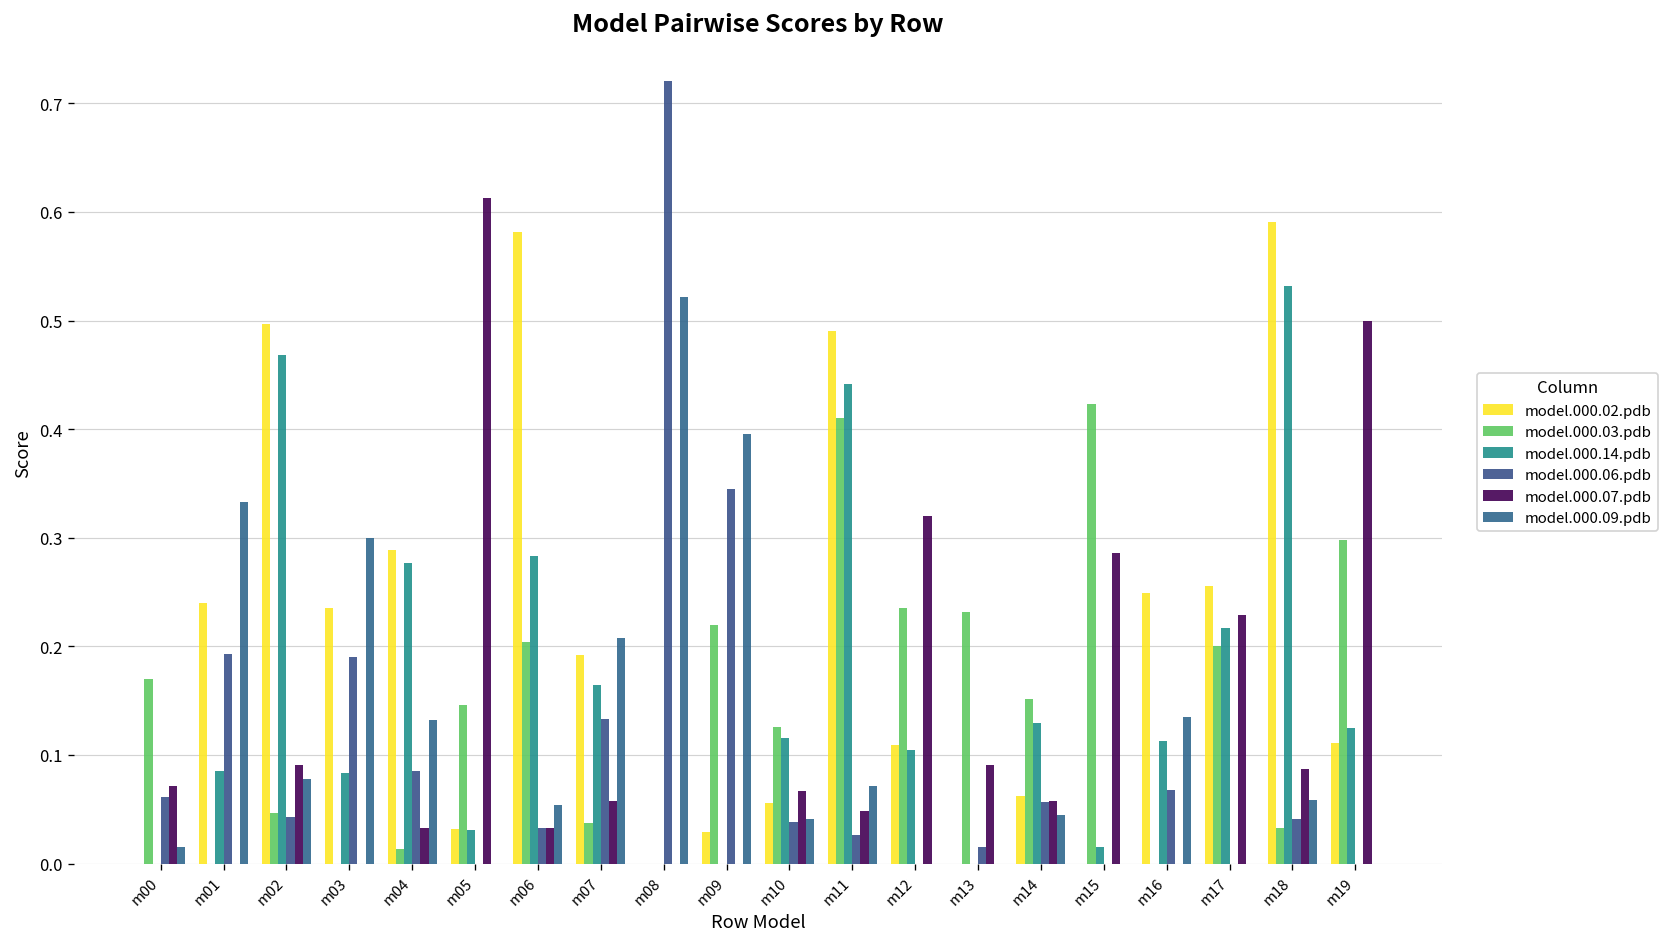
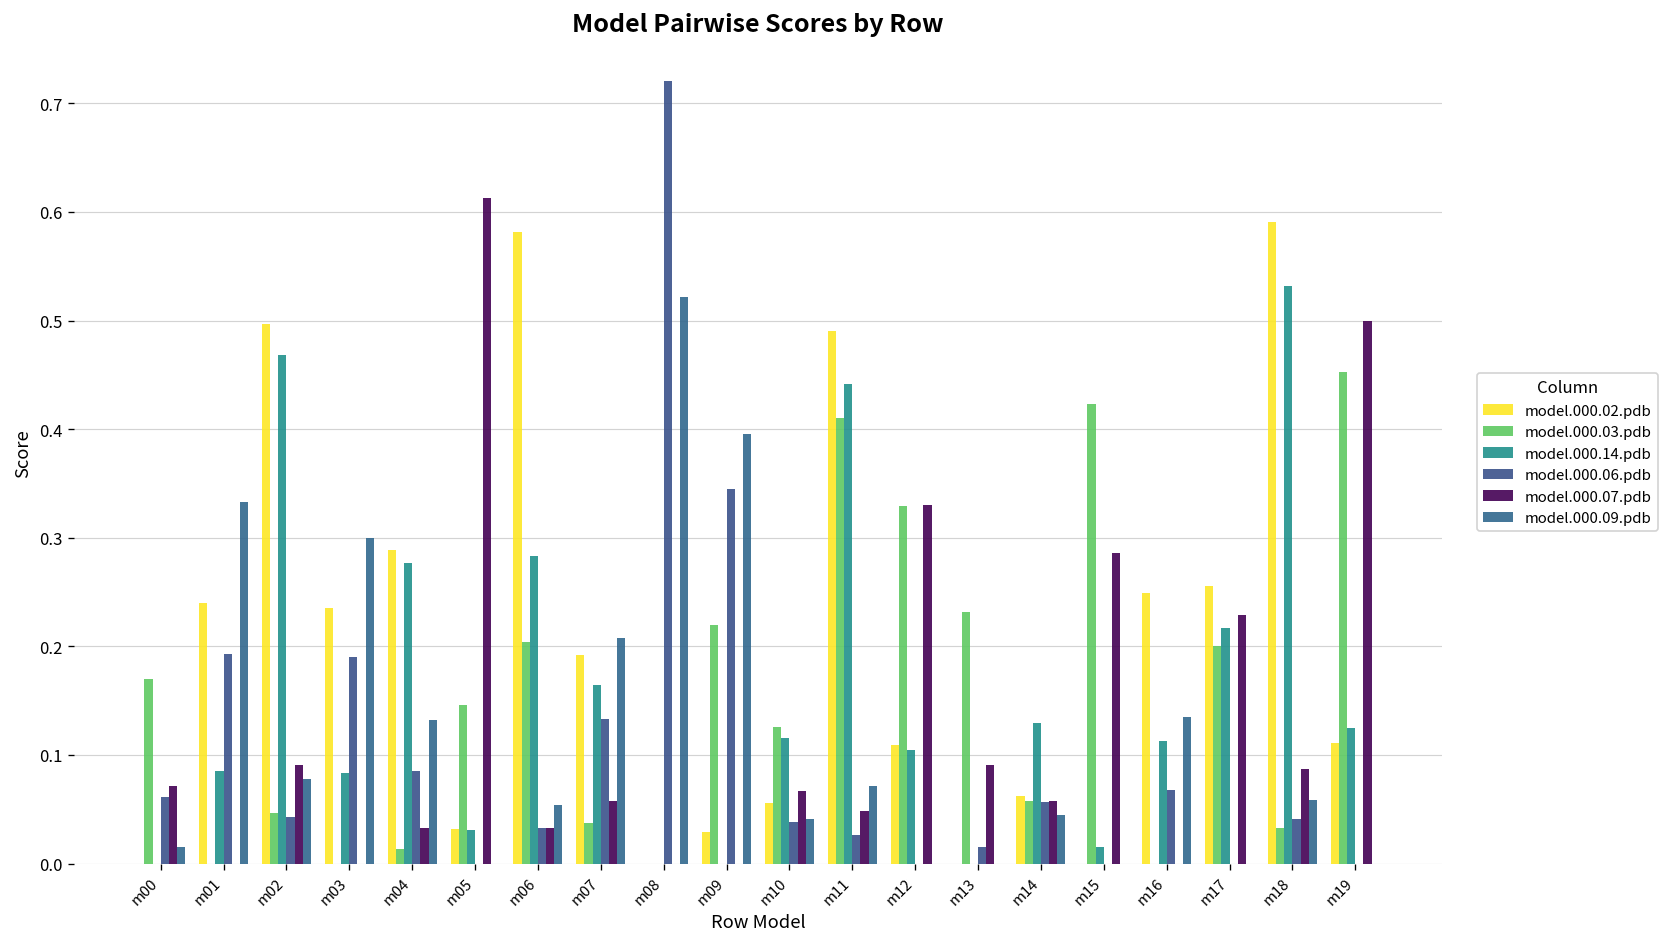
  {
    "model.000.02.pdb": {
      "m00": 0.00,
      "m01": 0.24,
      "m02": 0.50,
      "m03": 0.24,
      "m04": 0.29,
      "m05": 0.03,
      "m06": 0.58,
      "m07": 0.19,
      "m08": 0.00,
      "m09": 0.03,
      "m10": 0.06,
      "m11": 0.49,
      "m12": 0.11,
      "m13": 0.00,
      "m14": 0.06,
      "m15": 0.00,
      "m16": 0.25,
      "m17": 0.26,
      "m18": 0.59,
      "m19": 0.11
    },
    "model.000.03.pdb": {
      "m00": 0.17,
      "m01": 0.00,
      "m02": 0.05,
      "m03": 0.00,
      "m04": 0.01,
      "m05": 0.15,
      "m06": 0.20,
      "m07": 0.04,
      "m08": 0.00,
      "m09": 0.22,
      "m10": 0.13,
      "m11": 0.41,
-     "m12": 0.24,
+     "m12": 0.33,
      "m13": 0.23,
-     "m14": 0.15,
+     "m14": 0.06,
      "m15": 0.42,
      "m16": 0.00,
      "m17": 0.20,
      "m18": 0.03,
-     "m19": 0.30
+     "m19": 0.45
    },
    "model.000.07.pdb": {
      "m00": 0.07,
      "m01": 0.00,
      "m02": 0.09,
      "m03": 0.00,
      "m04": 0.03,
      "m05": 0.61,
      "m06": 0.03,
      "m07": 0.06,
      "m08": 0.00,
      "m09": 0.00,
      "m10": 0.07,
      "m11": 0.05,
-     "m12": 0.32,
+     "m12": 0.33,
      "m13": 0.09,
      "m14": 0.06,
      "m15": 0.29,
      "m16": 0.00,
      "m17": 0.23,
      "m18": 0.09,
      "m19": 0.50
    }
  }
